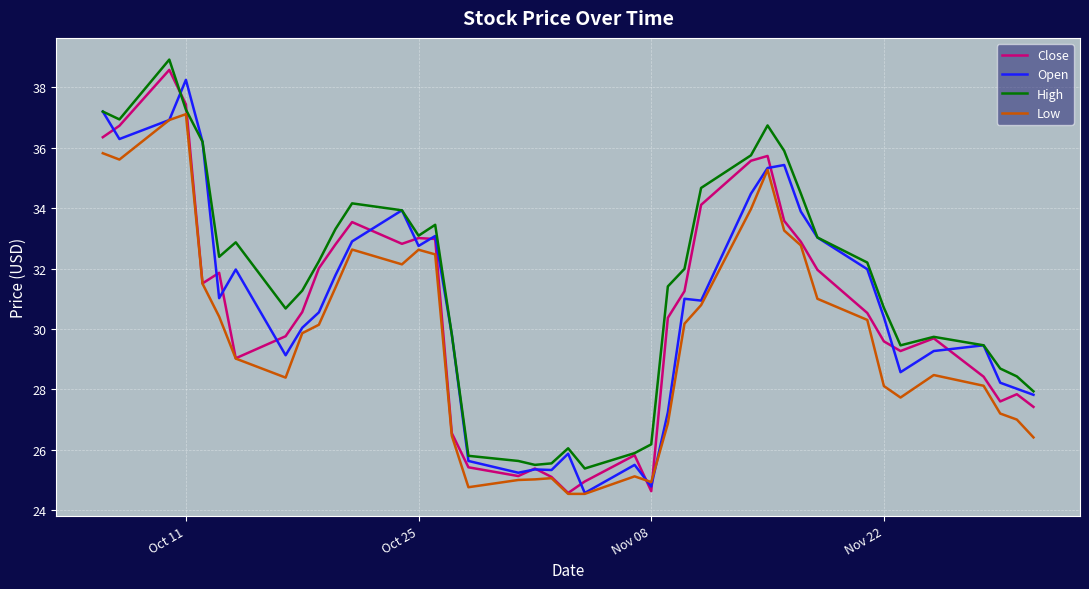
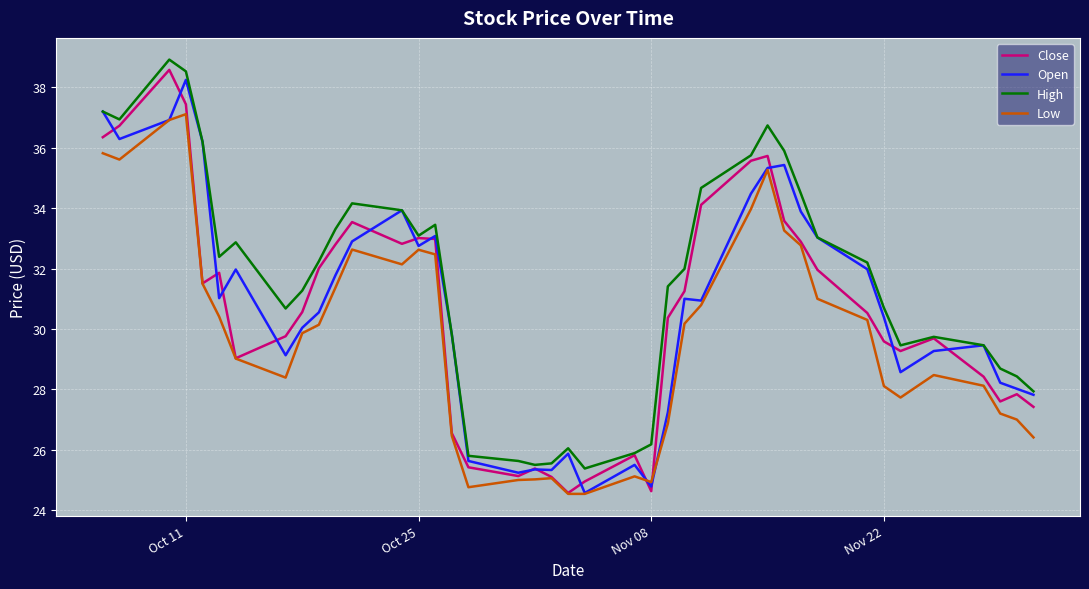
  {
    "Close": {
      "Oct 11": 37.4,
      "Nov 08": 24.6,
      "Nov 22": 29.6
    },
    "Open": {
      "Oct 11": 38.3,
      "Oct 25": 32.8,
      "Nov 08": 24.8,
      "Nov 22": 30.4
    },
    "High": {
-     "Oct 11": 37.3,
+     "Oct 11": 38.5,
      "Nov 08": 26.2,
      "Nov 22": 30.7
    },
    "Low": {
      "Oct 11": 37.1,
      "Oct 25": 32.6,
      "Nov 08": 24.9,
      "Nov 22": 28.1
    }
  }
